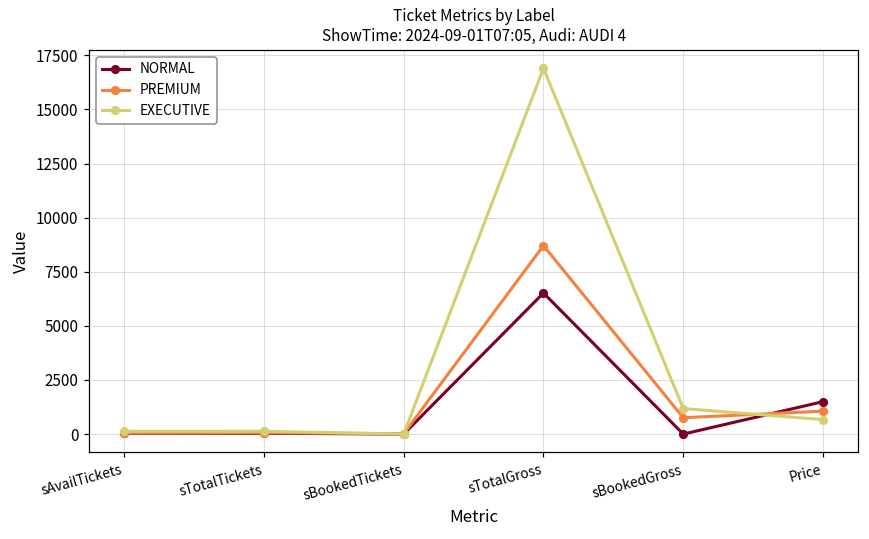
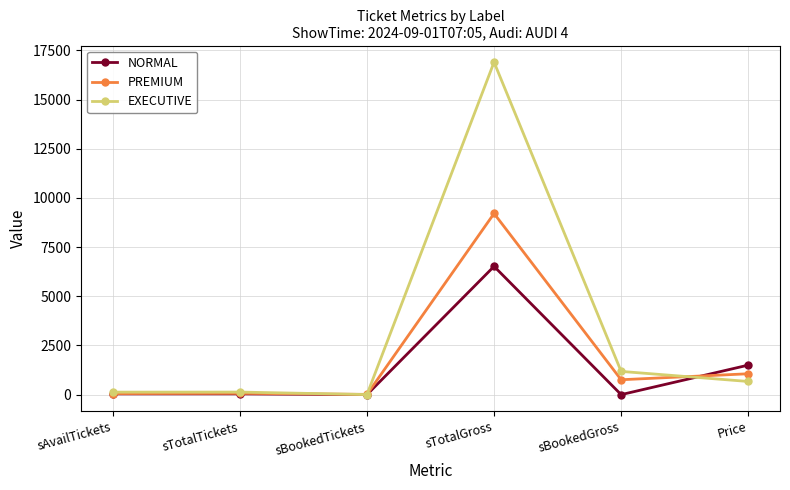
  {
    "NORMAL": {
      "sTotalGross": 6500,
      "sBookedGross": 0,
      "Price": 1500
    },
    "PREMIUM": {
-     "sTotalGross": 8700,
+     "sTotalGross": 9200,
      "sBookedGross": 800,
      "Price": 1100
    },
    "EXECUTIVE": {
      "sTotalGross": 16900,
      "sBookedGross": 1200,
      "Price": 700
    }
  }
